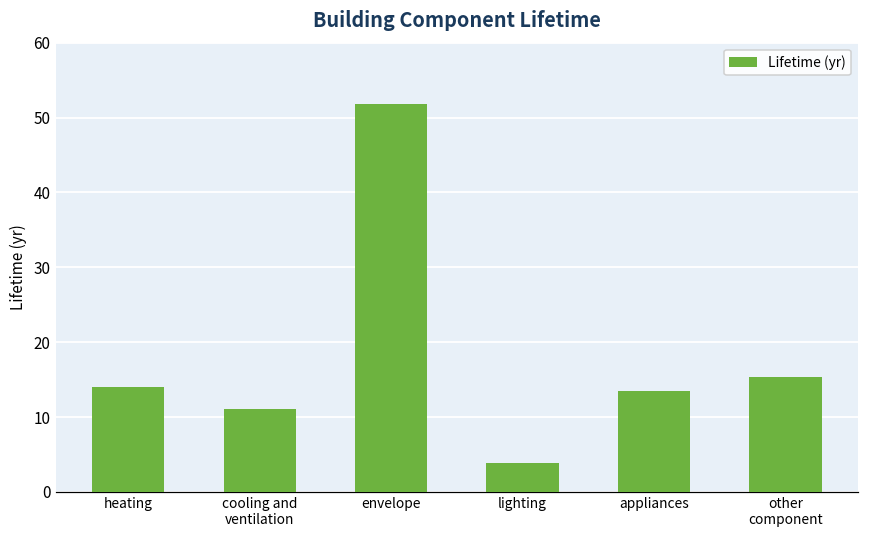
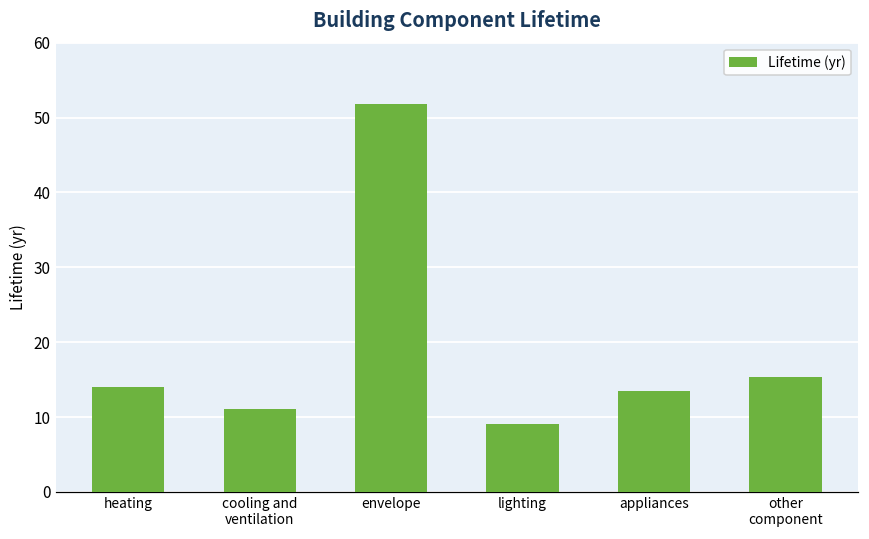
  {
    "heating": 14,
    "cooling and ventilation": 11,
    "envelope": 52,
-   "lighting": 4,
+   "lighting": 9,
    "appliances": 14,
    "other component": 15
  }
